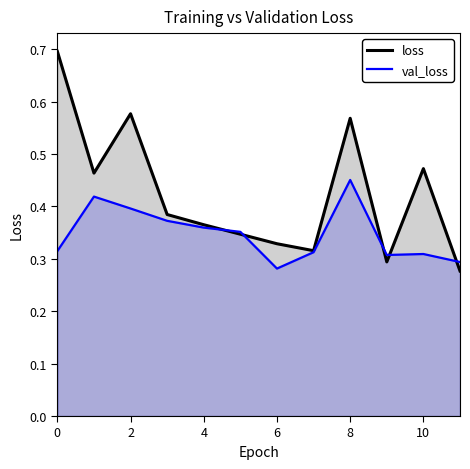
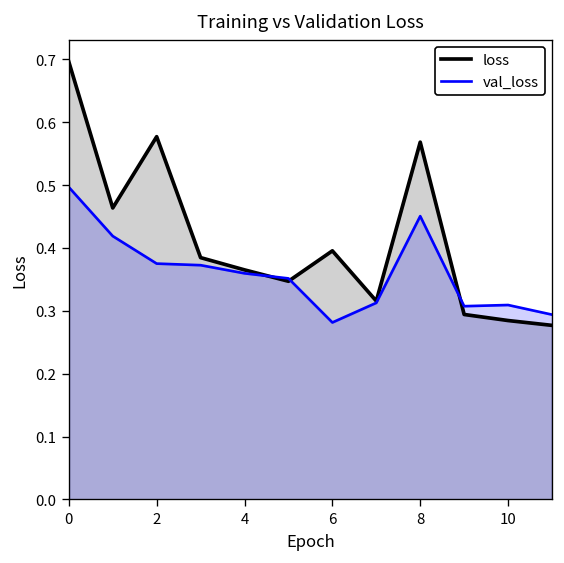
  {
    "loss": {
      "0": 0.70,
      "2": 0.58,
      "4": 0.37,
-     "6": 0.33,
+     "6": 0.40,
      "8": 0.57,
-     "10": 0.47
+     "10": 0.28
    },
    "val_loss": {
-     "0": 0.31,
-     "2": 0.40,
+     "0": 0.50,
+     "2": 0.38,
      "4": 0.36,
      "6": 0.28,
      "8": 0.45,
      "10": 0.31
    }
  }
